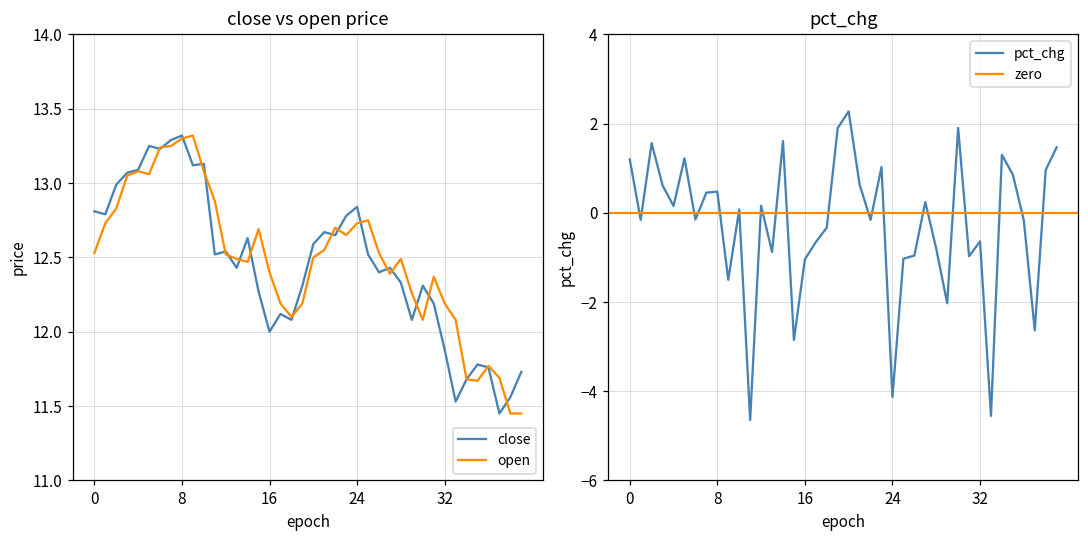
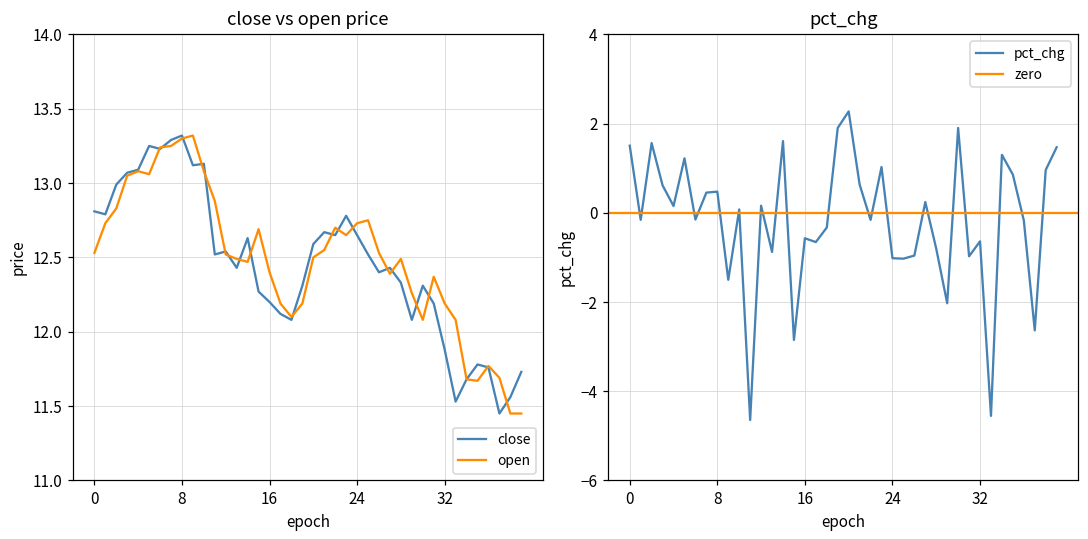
  {
    "close vs open price": {
      "close": {
        "0": 12.81,
        "8": 13.32,
-       "16": 12.0,
-       "24": 12.84,
+       "16": 12.2,
+       "24": 12.65,
        "32": 11.88
      },
      "open": {
        "0": 12.53,
        "8": 13.30,
        "16": 12.40,
        "24": 12.73,
        "32": 12.19
      }
    },
    "pct_chg": {
-     "0": 1.2,
+     "0": 1.5,
      "8": 0.5,
-     "16": -1.0,
-     "24": -4.1,
+     "16": -0.6,
+     "24": -1.0,
      "32": -0.6
    }
  }
